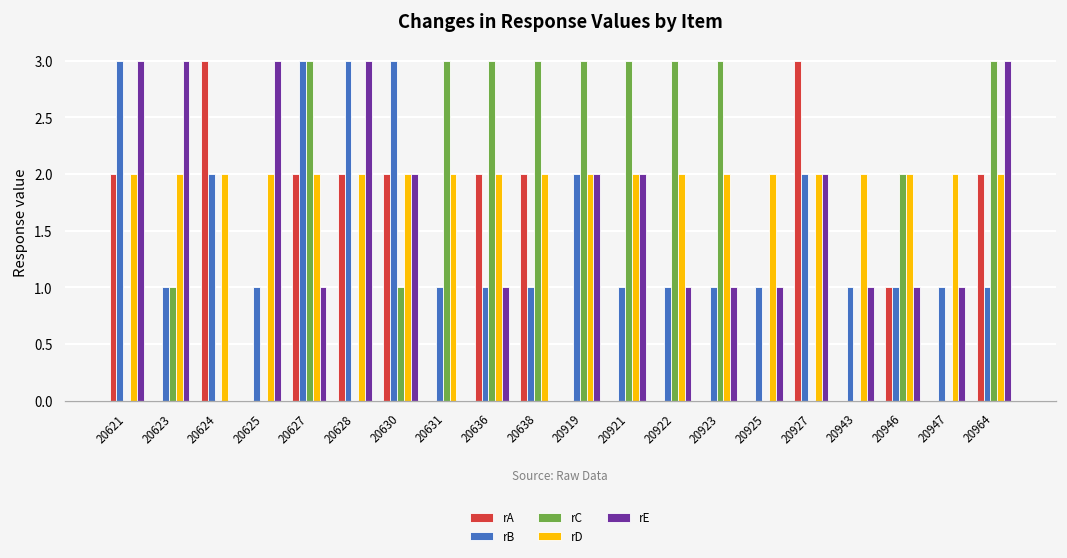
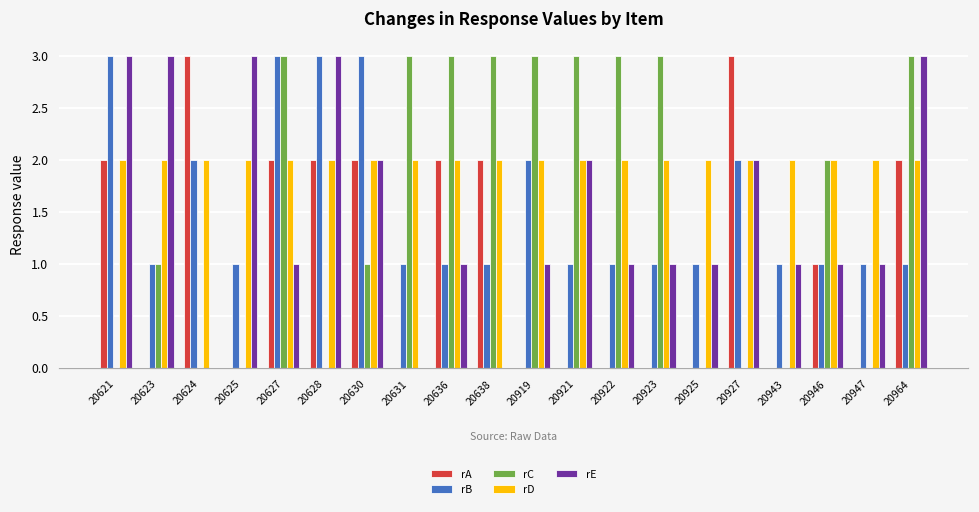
  {
    "rA": {
      "20621": 2,
      "20623": 0,
      "20624": 3,
      "20625": 0,
      "20627": 2,
      "20628": 2,
      "20630": 2,
      "20631": 0,
      "20636": 2,
      "20638": 2,
      "20919": 0,
      "20921": 0,
      "20922": 0,
      "20923": 0,
      "20925": 0,
      "20927": 3,
      "20943": 0,
      "20946": 1,
      "20947": 0,
      "20964": 2
    },
    "rB": {
      "20621": 3,
      "20623": 1,
      "20624": 2,
      "20625": 1,
      "20627": 3,
      "20628": 3,
      "20630": 3,
      "20631": 1,
      "20636": 1,
      "20638": 1,
      "20919": 2,
      "20921": 1,
      "20922": 1,
      "20923": 1,
      "20925": 1,
      "20927": 2,
      "20943": 1,
      "20946": 1,
      "20947": 1,
      "20964": 1
    },
    "rC": {
      "20621": 0,
      "20623": 1,
      "20624": 0,
      "20625": 0,
      "20627": 3,
      "20628": 0,
      "20630": 1,
      "20631": 3,
      "20636": 3,
      "20638": 3,
      "20919": 3,
      "20921": 3,
      "20922": 3,
      "20923": 3,
      "20925": 0,
      "20927": 0,
      "20943": 0,
      "20946": 2,
      "20947": 0,
      "20964": 3
    },
    "rD": {
      "20621": 2,
      "20623": 2,
      "20624": 2,
      "20625": 2,
      "20627": 2,
      "20628": 2,
      "20630": 2,
      "20631": 2,
      "20636": 2,
      "20638": 2,
      "20919": 2,
      "20921": 2,
      "20922": 2,
      "20923": 2,
      "20925": 2,
      "20927": 2,
      "20943": 2,
      "20946": 2,
      "20947": 2,
      "20964": 2
    },
    "rE": {
      "20621": 3,
      "20623": 3,
      "20624": 0,
      "20625": 3,
      "20627": 1,
      "20628": 3,
      "20630": 2,
      "20631": 0,
      "20636": 1,
      "20638": 0,
-     "20919": 2,
+     "20919": 1,
      "20921": 2,
      "20922": 1,
      "20923": 1,
      "20925": 1,
      "20927": 2,
      "20943": 1,
      "20946": 1,
      "20947": 1,
      "20964": 3
    }
  }
